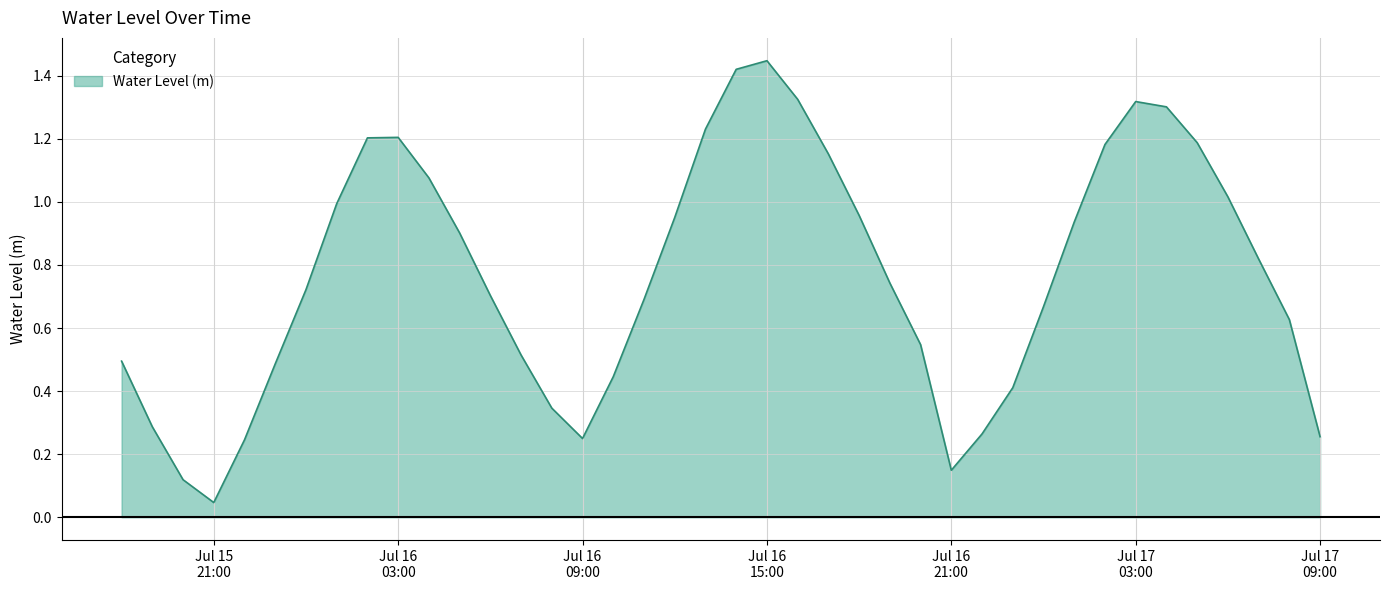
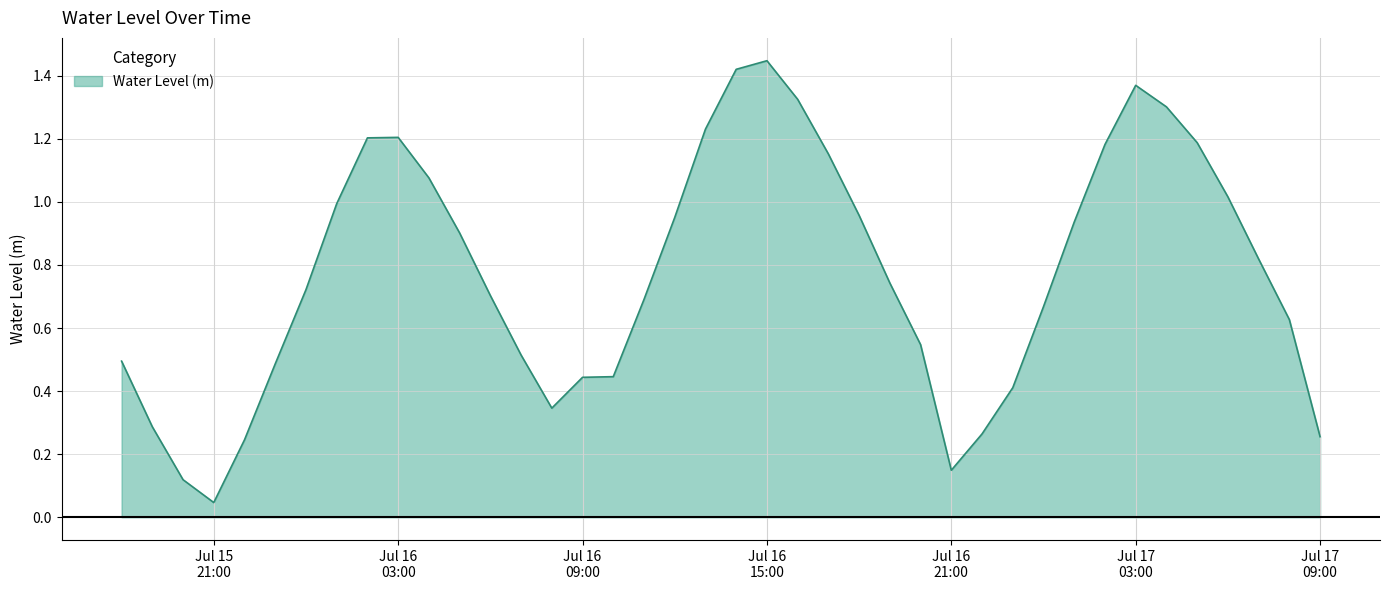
  {
    "Jul 15 21:00": 0.05,
    "Jul 16 03:00": 1.20,
-   "Jul 16 09:00": 0.25,
+   "Jul 16 09:00": 0.44,
    "Jul 16 15:00": 1.45,
    "Jul 16 21:00": 0.15,
-   "Jul 17 03:00": 1.32,
+   "Jul 17 03:00": 1.37,
    "Jul 17 09:00": 0.26
  }
